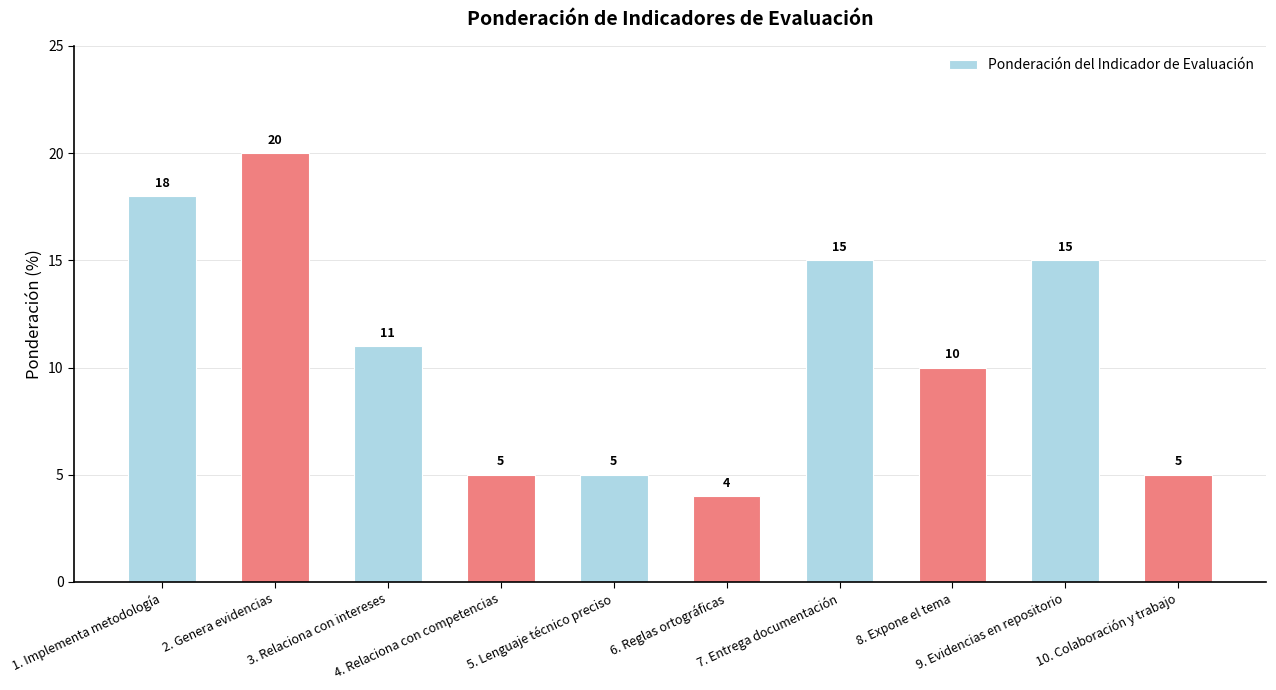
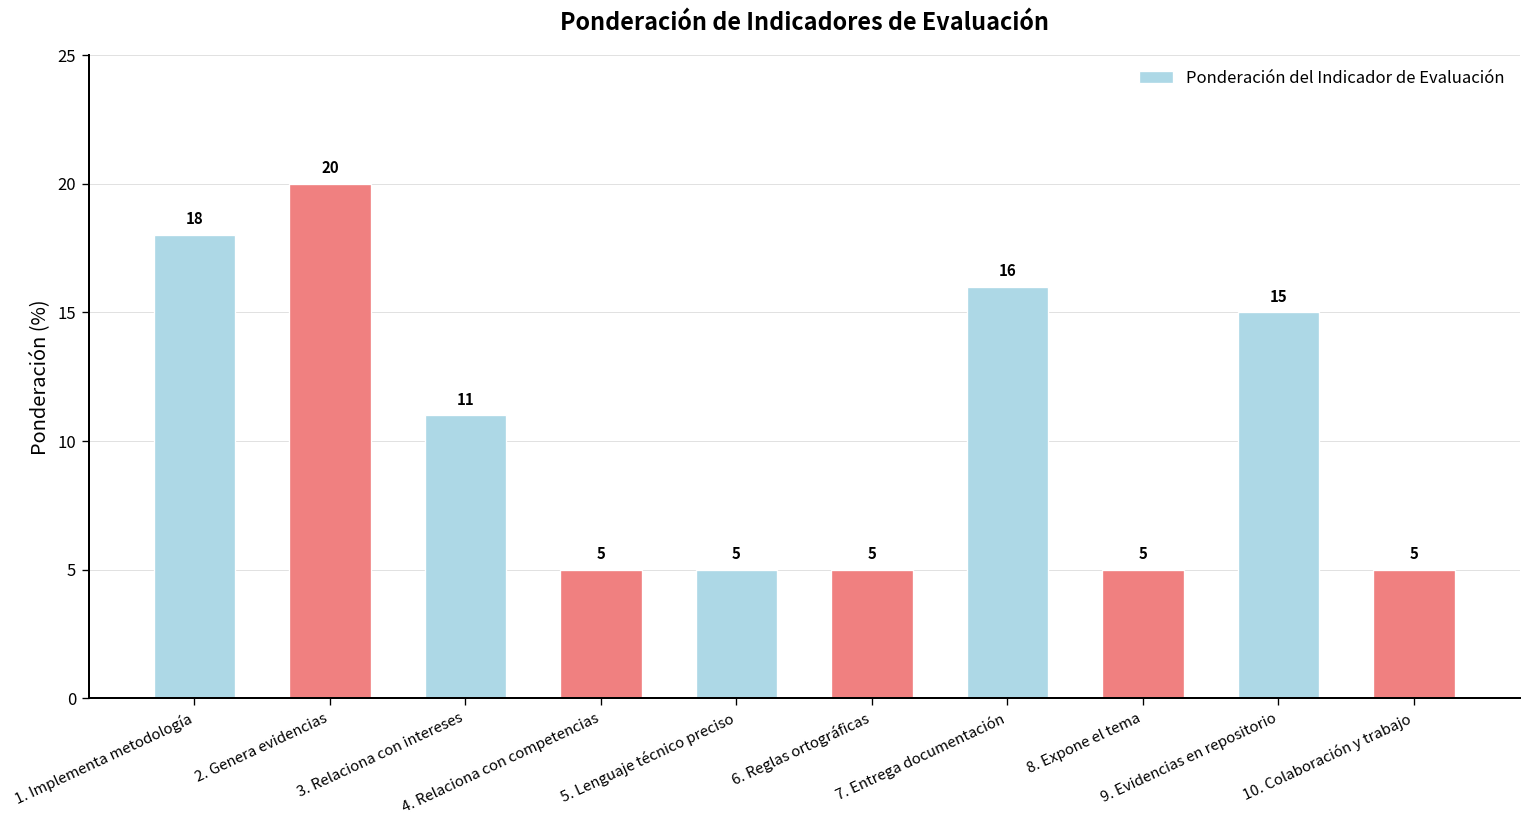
  {
    "1. Implementa metodología": 18,
    "2. Genera evidencias": 20,
    "3. Relaciona con intereses": 11,
    "4. Relaciona con competencias": 5,
    "5. Lenguaje técnico preciso": 5,
-   "6. Reglas ortográficas": 4,
-   "7. Entrega documentación": 15,
-   "8. Expone el tema": 10,
+   "6. Reglas ortográficas": 5,
+   "7. Entrega documentación": 16,
+   "8. Expone el tema": 5,
    "9. Evidencias en repositorio": 15,
    "10. Colaboración y trabajo": 5
  }
